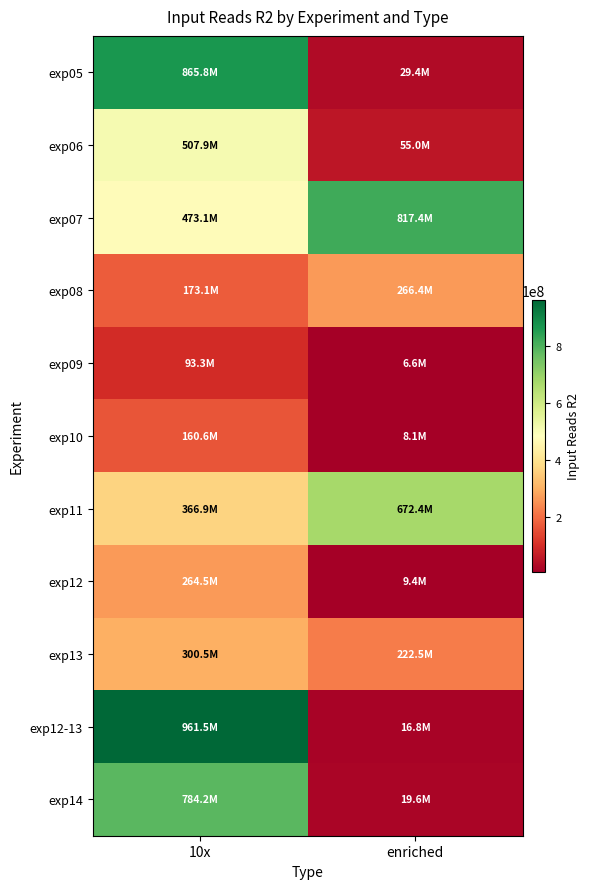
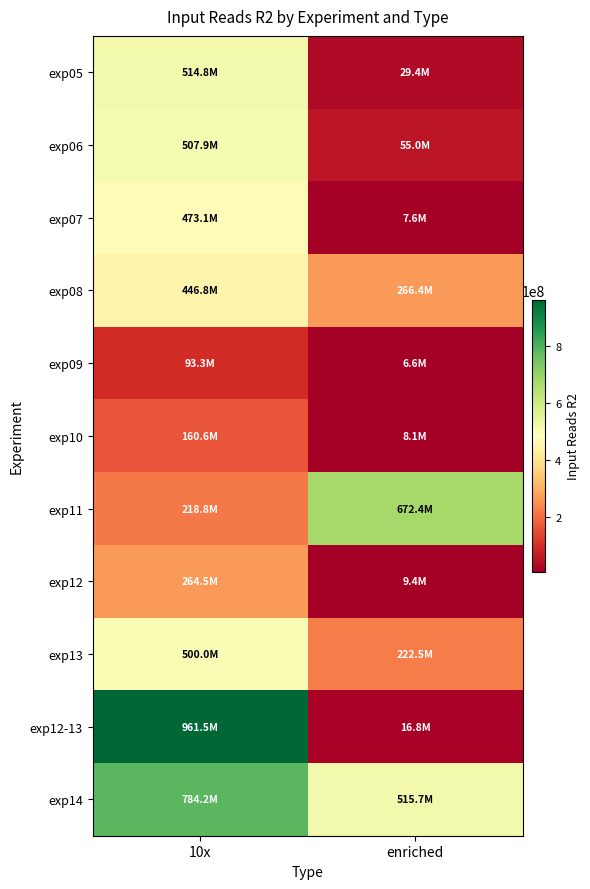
  {
    "exp05": {
-     "10x": "865.8M",
+     "10x": "514.8M",
      "enriched": "29.4M"
    },
    "exp06": {
      "10x": "507.9M",
      "enriched": "55.0M"
    },
    "exp07": {
      "10x": "473.1M",
-     "enriched": "817.4M"
+     "enriched": "7.6M"
    },
    "exp08": {
-     "10x": "173.1M",
+     "10x": "446.8M",
      "enriched": "266.4M"
    },
    "exp09": {
      "10x": "93.3M",
      "enriched": "6.6M"
    },
    "exp10": {
      "10x": "160.6M",
      "enriched": "8.1M"
    },
    "exp11": {
-     "10x": "366.9M",
+     "10x": "218.8M",
      "enriched": "672.4M"
    },
    "exp12": {
      "10x": "264.5M",
      "enriched": "9.4M"
    },
    "exp13": {
-     "10x": "300.5M",
+     "10x": "500.0M",
      "enriched": "222.5M"
    },
    "exp12-13": {
      "10x": "961.5M",
      "enriched": "16.8M"
    },
    "exp14": {
      "10x": "784.2M",
-     "enriched": "19.6M"
+     "enriched": "515.7M"
    }
  }
